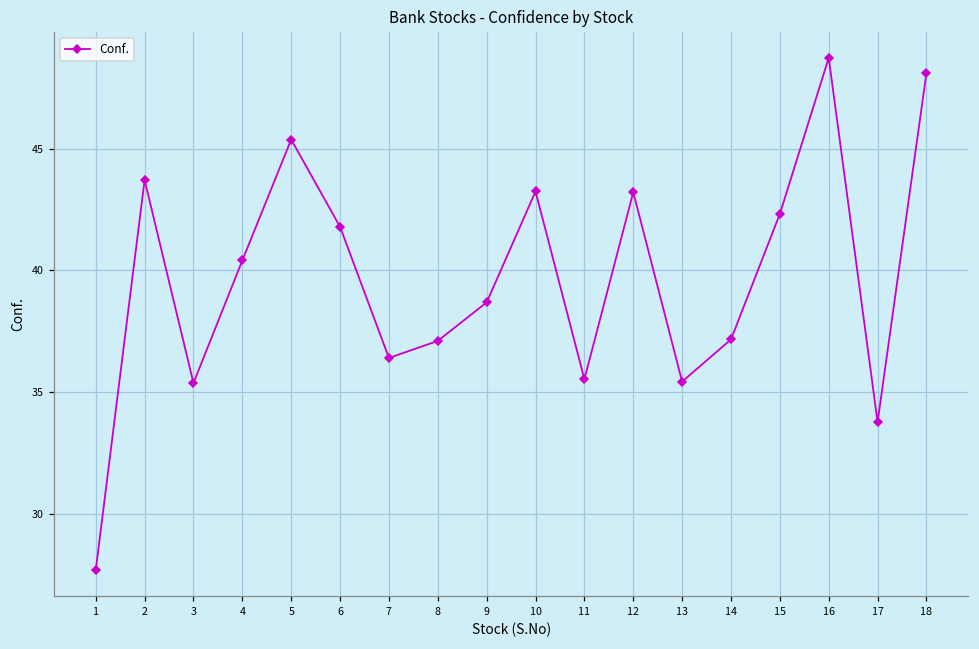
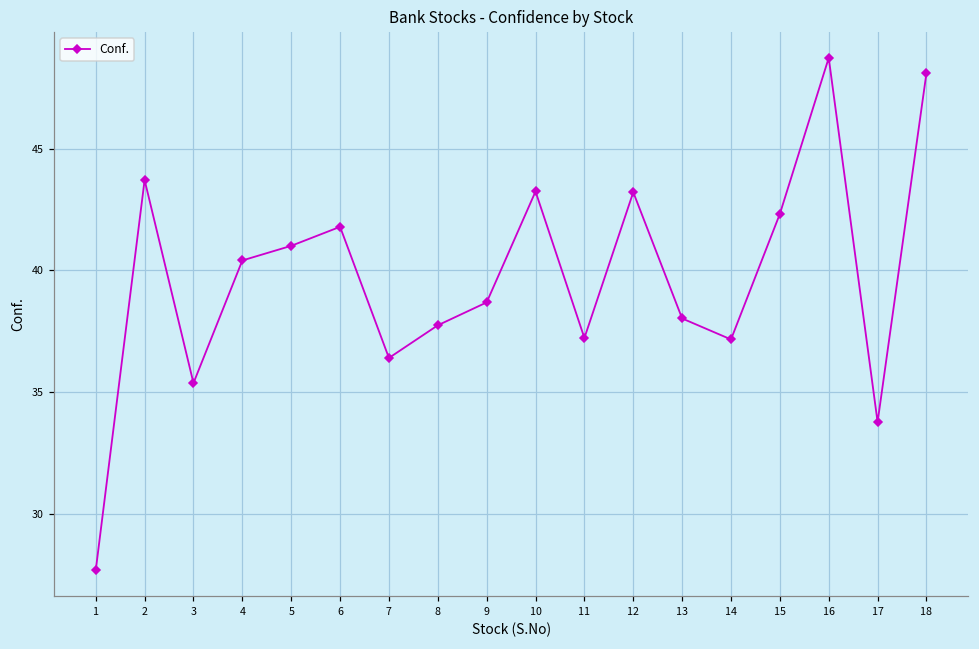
  {
    "1": 27.7,
    "2": 43.7,
    "3": 35.4,
    "4": 40.4,
-   "5": 45.4,
+   "5": 41.0,
    "6": 41.8,
    "7": 36.4,
-   "8": 37.1,
+   "8": 37.8,
    "9": 38.7,
    "10": 43.2,
-   "11": 35.5,
+   "11": 37.2,
    "12": 43.2,
-   "13": 35.4,
+   "13": 38.0,
    "14": 37.2,
    "15": 42.3,
    "16": 48.7,
    "17": 33.8,
    "18": 48.1
  }
